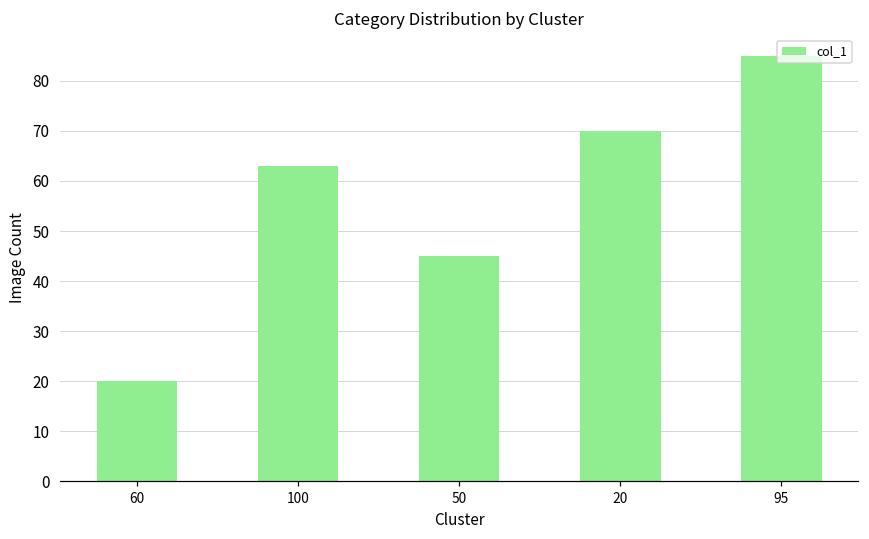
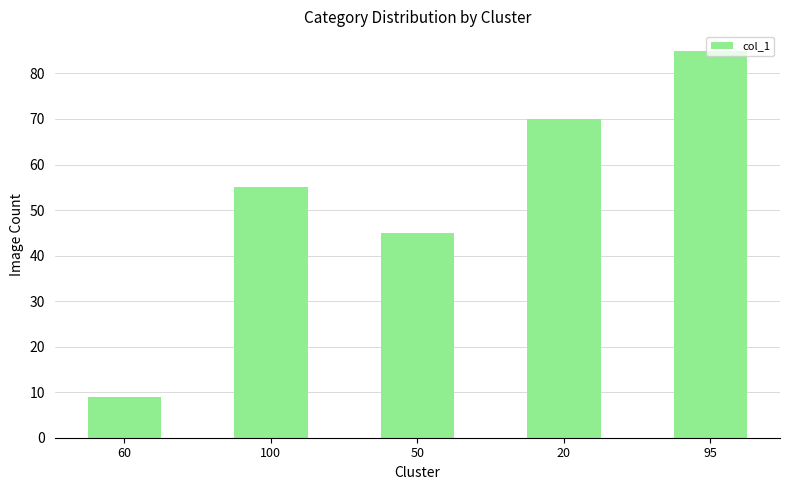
  {
-   "60": 20,
-   "100": 63,
+   "60": 9,
+   "100": 55,
    "50": 45,
    "20": 70
  }
